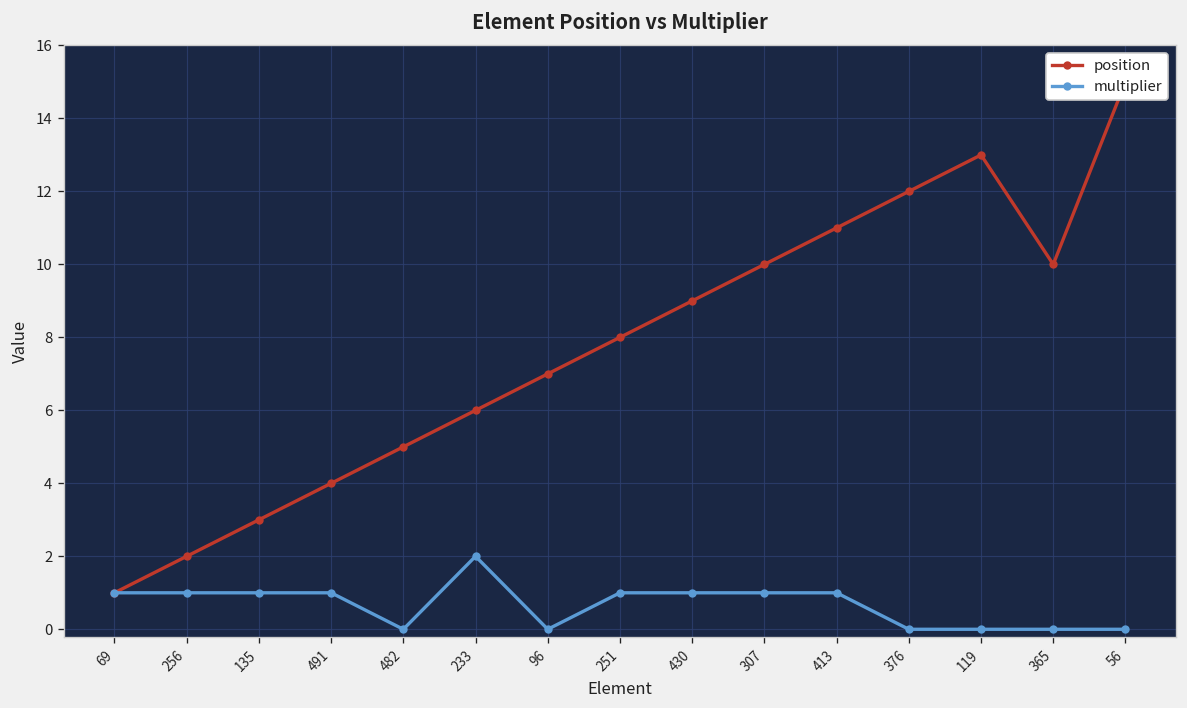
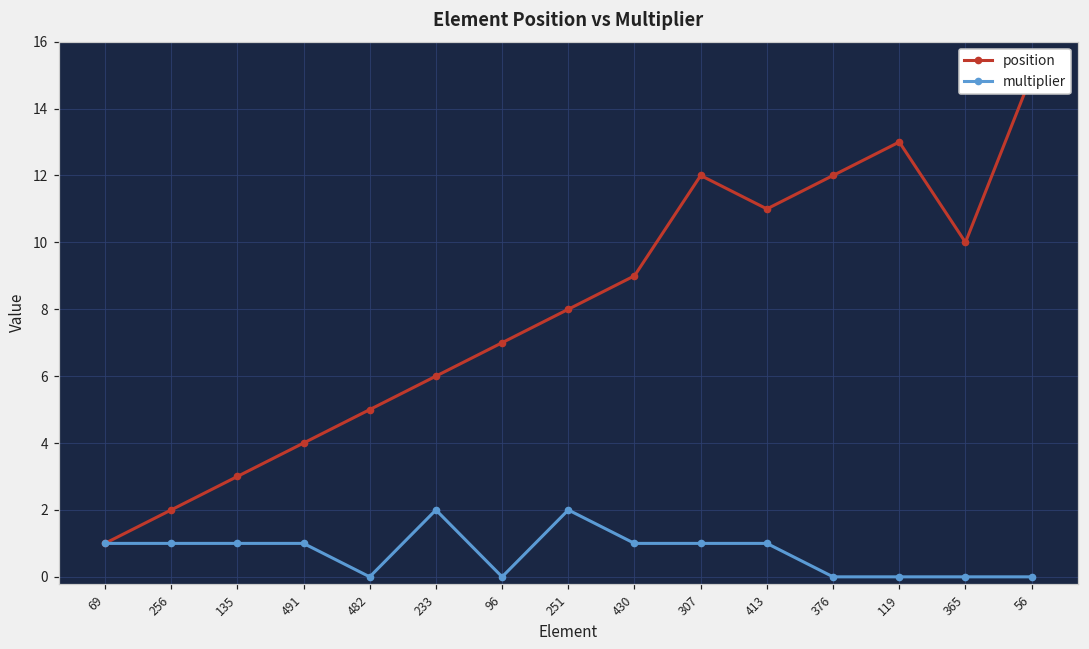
  {
    "position": {
      "256": 2,
      "135": 3,
      "491": 4,
      "482": 5,
      "233": 6,
      "96": 7,
      "251": 8,
      "430": 9,
-     "307": 10,
+     "307": 12,
      "413": 11,
      "376": 12,
      "119": 13,
      "365": 10
    },
    "multiplier": {
      "256": 1,
      "135": 1,
      "491": 1,
      "482": 0,
      "233": 2,
      "96": 0,
-     "251": 1,
+     "251": 2,
      "430": 1,
      "307": 1,
      "413": 1,
      "376": 0,
      "119": 0,
      "365": 0,
      "56": 0
    }
  }
